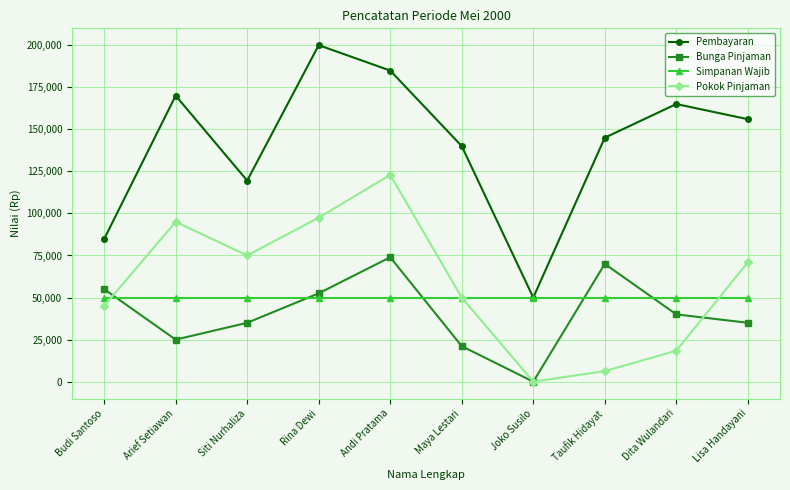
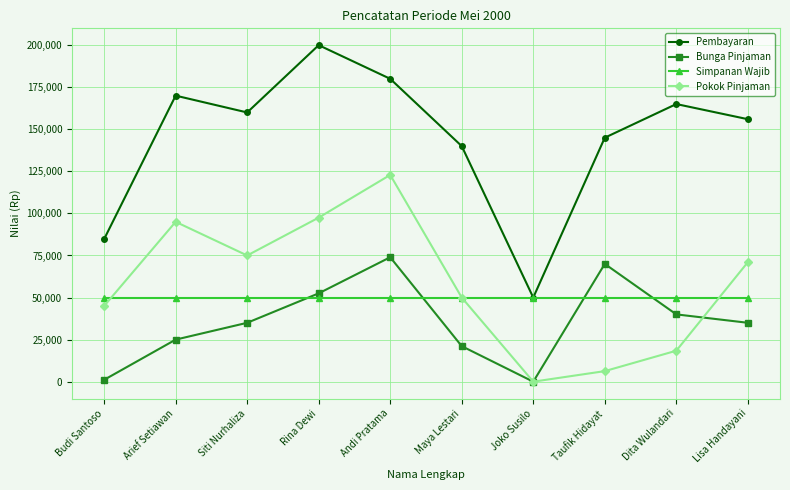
  {
    "Pembayaran": {
      "Budi Santoso": "85,000",
      "Arief Setiawan": "170,000",
-     "Siti Nurhaliza": "119,000",
+     "Siti Nurhaliza": "160,000",
      "Rina Dewi": "200,000",
-     "Andi Pratama": "185,000",
+     "Andi Pratama": "180,000",
      "Maya Lestari": "140,000",
      "Taufik Hidayat": "145,000",
      "Dita Wulandari": "165,000",
      "Lisa Handayani": "156,000"
    },
    "Bunga Pinjaman": {
-     "Budi Santoso": "55,000",
+     "Budi Santoso": "1,000",
      "Arief Setiawan": "25,000",
      "Siti Nurhaliza": "35,000",
      "Rina Dewi": "53,000",
      "Andi Pratama": "74,000",
      "Maya Lestari": "21,000",
      "Taufik Hidayat": "70,000",
      "Dita Wulandari": "40,000",
      "Lisa Handayani": "35,000"
    },
    "Simpanan Wajib": {
      "Budi Santoso": "50,000",
      "Arief Setiawan": "50,000",
      "Siti Nurhaliza": "50,000",
      "Rina Dewi": "50,000",
      "Andi Pratama": "50,000",
      "Taufik Hidayat": "50,000",
      "Dita Wulandari": "50,000",
      "Lisa Handayani": "50,000"
    },
    "Pokok Pinjaman": {
      "Budi Santoso": "45,000",
      "Arief Setiawan": "95,000",
      "Siti Nurhaliza": "75,000",
      "Rina Dewi": "98,000",
      "Andi Pratama": "123,000",
      "Taufik Hidayat": "6,000",
      "Dita Wulandari": "18,000",
      "Lisa Handayani": "71,000"
    }
  }
